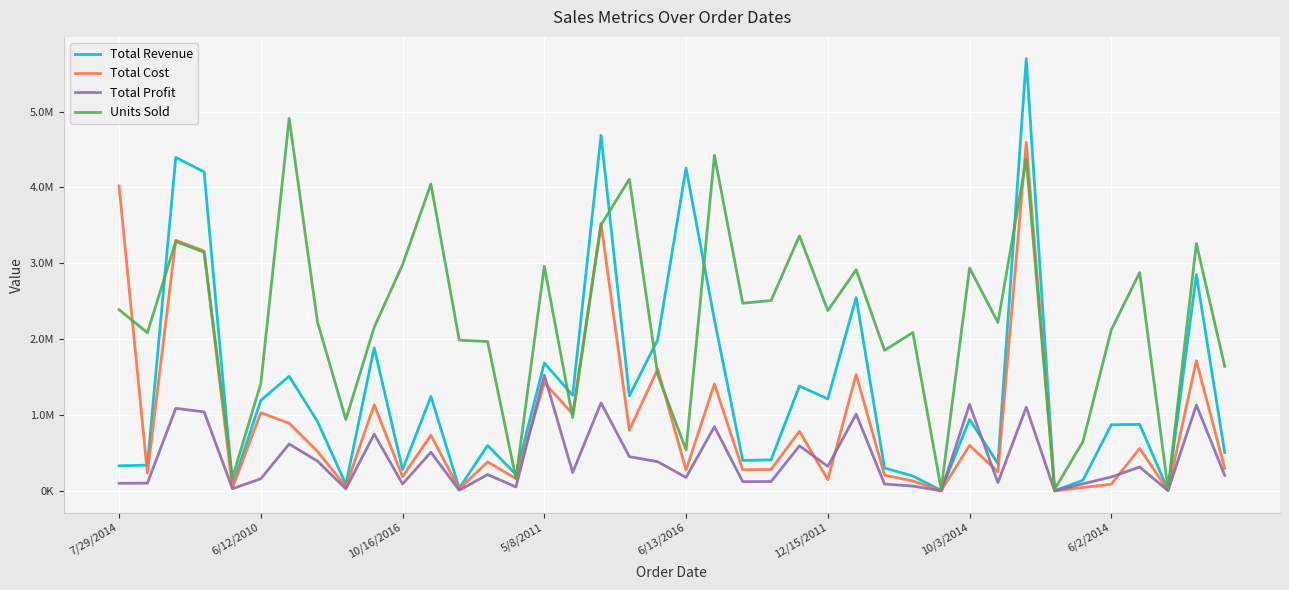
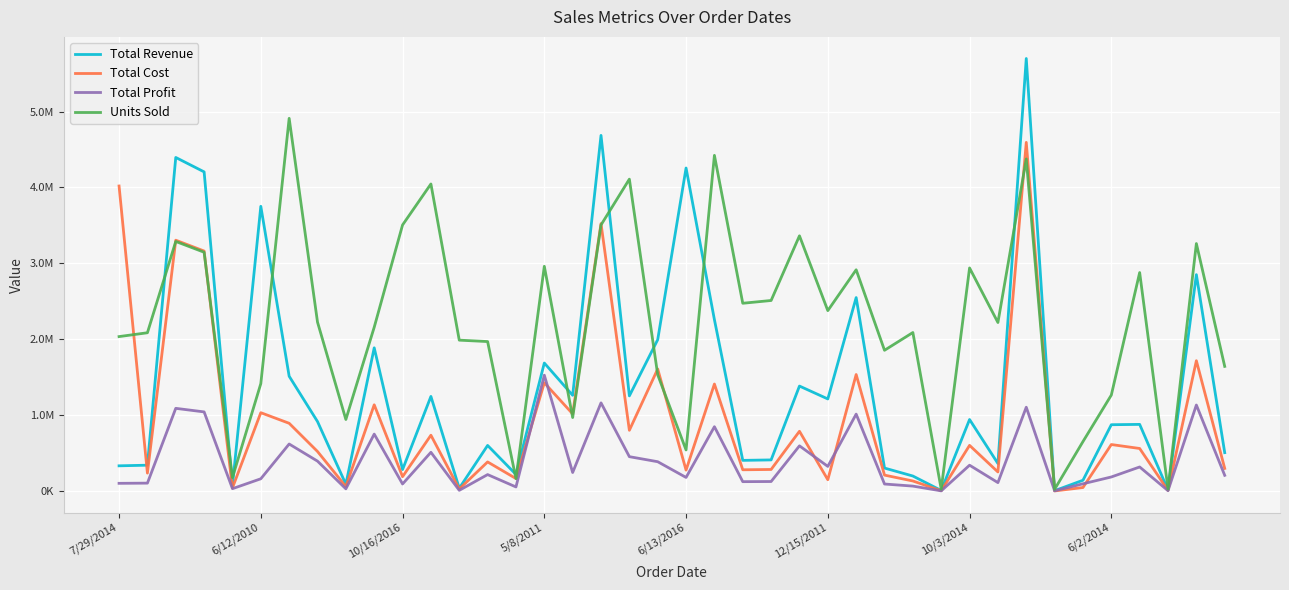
  {
    "Total Revenue": {
      "7/29/2014": 300000,
-     "6/12/2010": 1200000,
+     "6/12/2010": 3800000,
      "10/16/2016": 300000,
      "5/8/2011": 1700000,
      "6/13/2016": 4300000,
      "12/15/2011": 1200000,
      "10/3/2014": 900000,
      "6/2/2014": 900000
    },
    "Total Cost": {
      "7/29/2014": 4000000,
      "6/12/2010": 1000000,
      "10/16/2016": 200000,
      "5/8/2011": 1400000,
      "6/13/2016": 300000,
      "12/15/2011": 100000,
      "10/3/2014": 600000,
-     "6/2/2014": 100000
+     "6/2/2014": 600000
    },
    "Total Profit": {
      "7/29/2014": 100000,
      "6/12/2010": 200000,
      "10/16/2016": 100000,
      "5/8/2011": 1500000,
      "6/13/2016": 200000,
      "12/15/2011": 300000,
-     "10/3/2014": 1100000,
+     "10/3/2014": 300000,
      "6/2/2014": 200000
    },
    "Units Sold": {
-     "7/29/2014": 2400000,
+     "7/29/2014": 2000000,
      "6/12/2010": 1400000,
-     "10/16/2016": 3000000,
+     "10/16/2016": 3500000,
      "5/8/2011": 3000000,
      "6/13/2016": 500000,
      "12/15/2011": 2400000,
      "10/3/2014": 2900000,
-     "6/2/2014": 2100000
+     "6/2/2014": 1300000
    }
  }
